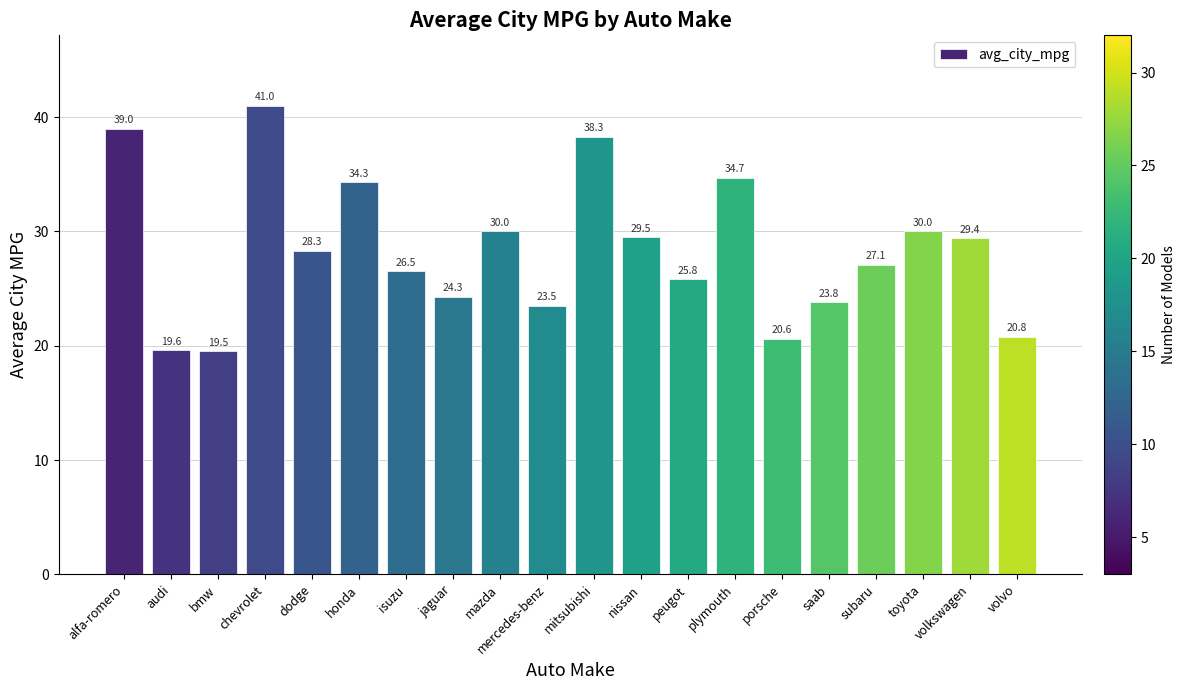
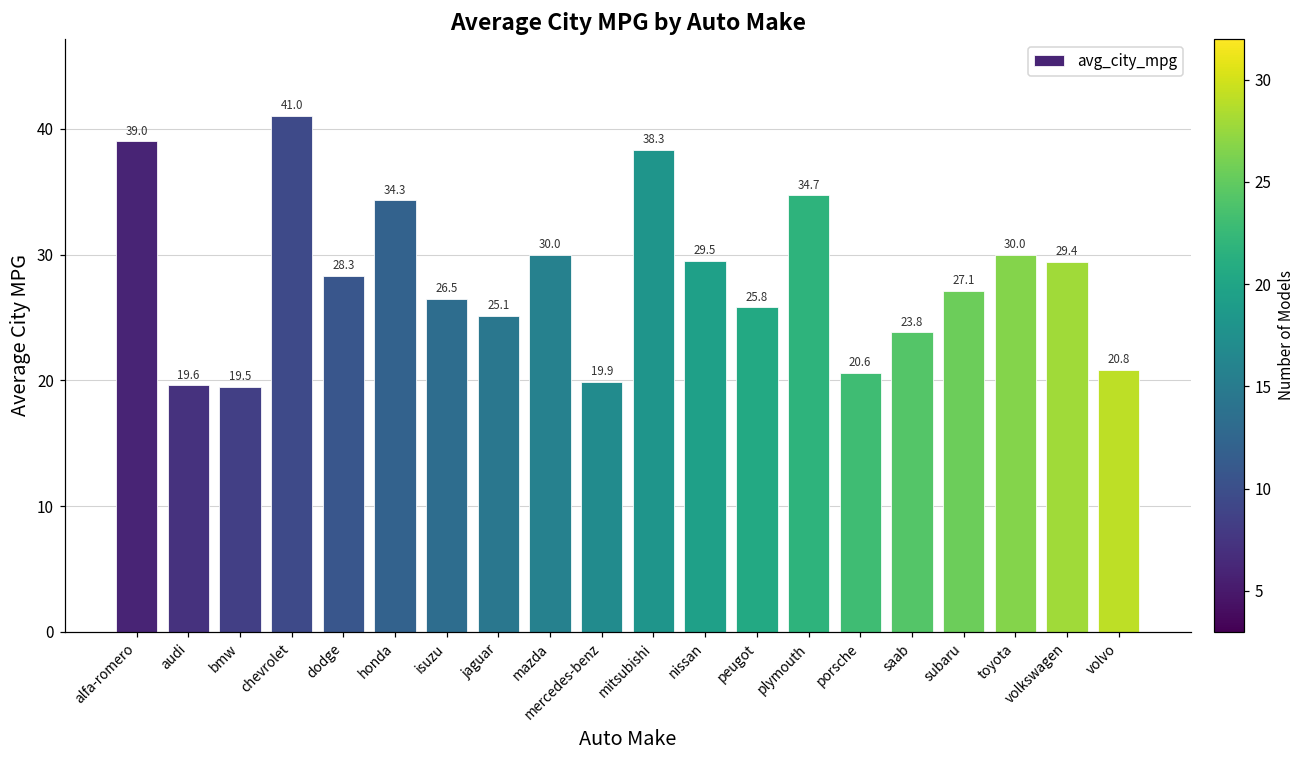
  {
    "alfa-romero": 39.0,
    "audi": 19.6,
    "bmw": 19.5,
    "chevrolet": 41.0,
    "dodge": 28.3,
    "honda": 34.3,
    "isuzu": 26.5,
-   "jaguar": 24.3,
+   "jaguar": 25.1,
    "mazda": 30.0,
-   "mercedes-benz": 23.5,
+   "mercedes-benz": 19.9,
    "mitsubishi": 38.3,
    "nissan": 29.5,
    "peugot": 25.8,
    "plymouth": 34.7,
    "porsche": 20.6,
    "saab": 23.8,
    "subaru": 27.1,
    "toyota": 30.0,
    "volkswagen": 29.4,
    "volvo": 20.8
  }
